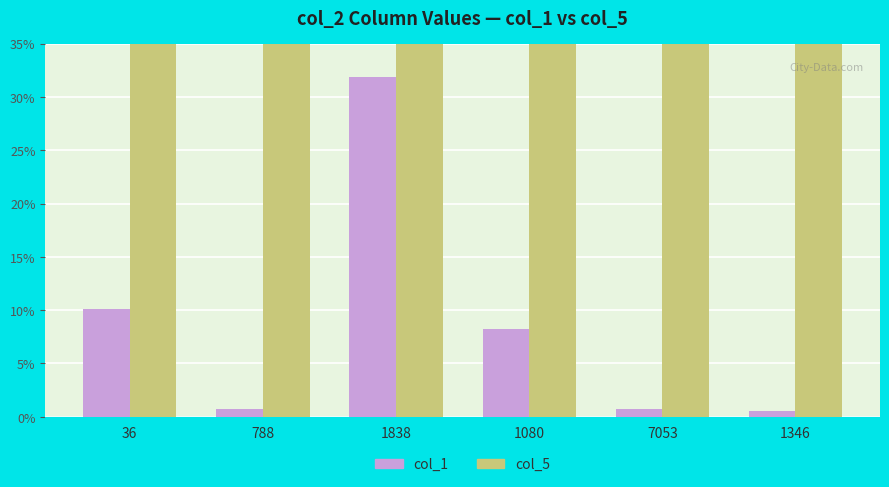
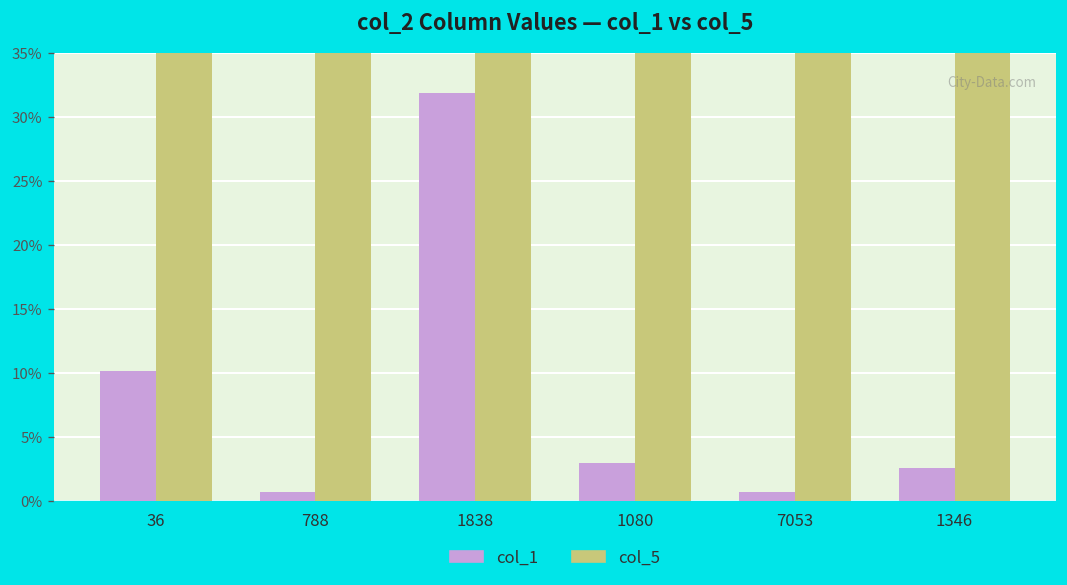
  {
    "col_1": {
      "36": "10.1%",
      "788": "0.7%",
      "1838": "31.8%",
-     "1080": "8.2%",
+     "1080": "3.0%",
      "7053": "0.7%",
-     "1346": "0.5%"
+     "1346": "2.6%"
    }
  }
